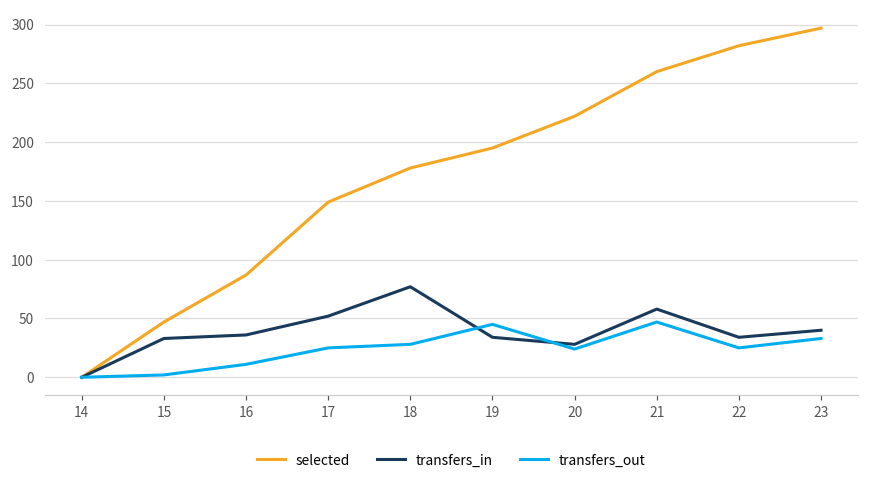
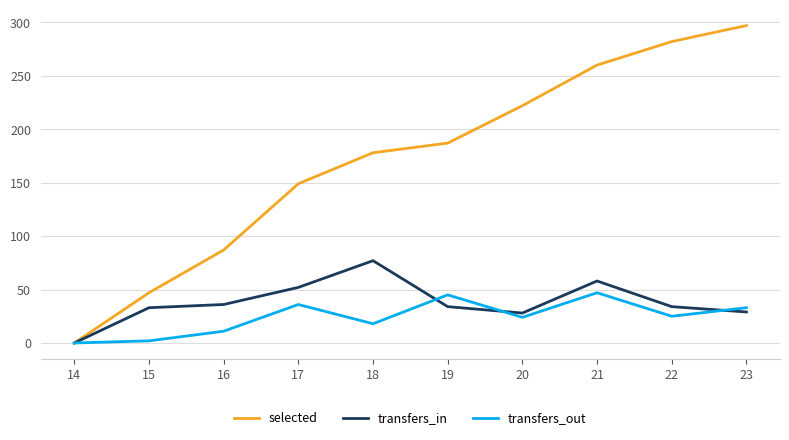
  {
    "selected": {
      "15": 47,
      "16": 87,
      "17": 149,
      "18": 178,
-     "19": 195,
+     "19": 187,
      "20": 222,
      "21": 260,
      "22": 282,
      "23": 297
    },
    "transfers_in": {
      "15": 33,
      "16": 36,
      "17": 52,
      "18": 77,
      "19": 34,
      "20": 28,
      "21": 58,
      "22": 34,
-     "23": 40
+     "23": 29
    },
    "transfers_out": {
      "15": 2,
      "16": 11,
-     "17": 25,
-     "18": 28,
+     "17": 36,
+     "18": 18,
      "19": 45,
      "20": 24,
      "21": 47,
      "22": 25,
      "23": 33
    }
  }
